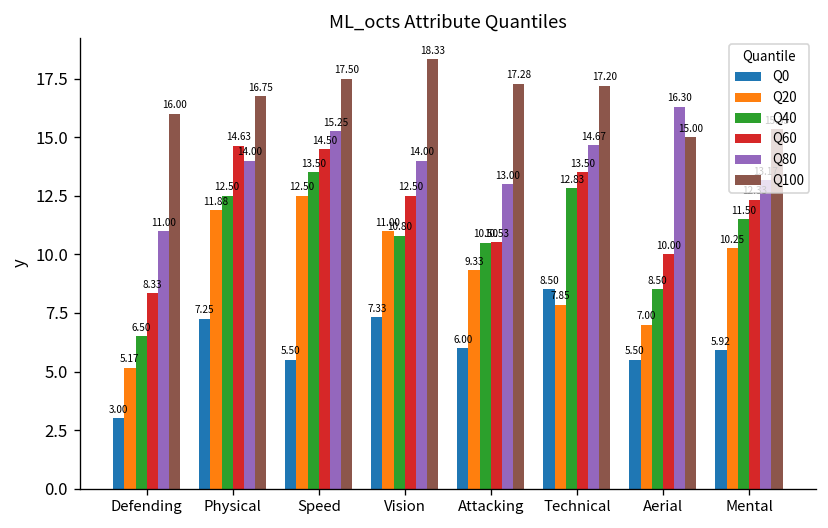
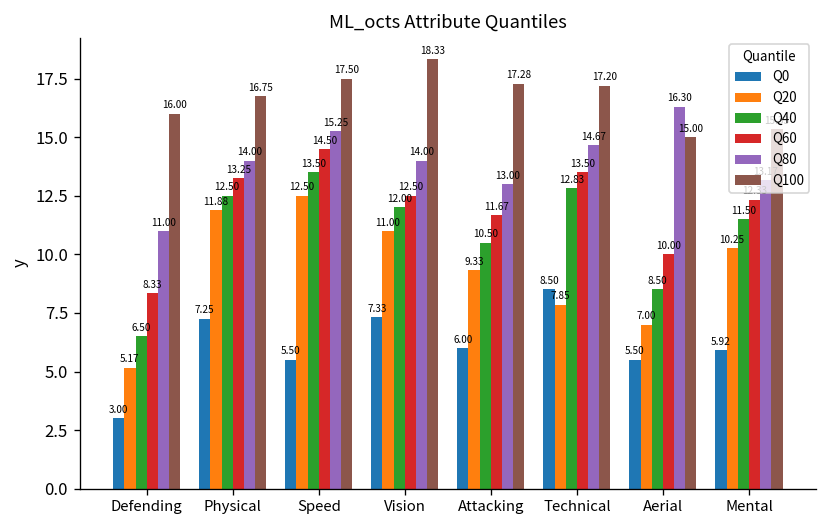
  {
    "Q0": {
      "Defending": 3.00,
      "Physical": 7.25,
      "Speed": 5.50,
      "Vision": 7.33,
      "Attacking": 6.00,
      "Technical": 8.50,
      "Aerial": 5.50,
      "Mental": 5.92
    },
    "Q20": {
      "Defending": 5.17,
      "Physical": 11.88,
      "Speed": 12.50,
      "Vision": 11.00,
      "Attacking": 9.33,
      "Technical": 7.85,
      "Aerial": 7.00,
      "Mental": 10.25
    },
    "Q40": {
      "Defending": 6.50,
      "Physical": 12.50,
      "Speed": 13.50,
-     "Vision": 10.80,
+     "Vision": 12.00,
      "Attacking": 10.50,
      "Technical": 12.83,
      "Aerial": 8.50,
      "Mental": 11.50
    },
    "Q60": {
      "Defending": 8.33,
-     "Physical": 14.63,
+     "Physical": 13.25,
      "Speed": 14.50,
      "Vision": 12.50,
-     "Attacking": 10.53,
+     "Attacking": 11.67,
      "Technical": 13.50,
      "Aerial": 10.00,
      "Mental": 12.33
    },
    "Q80": {
      "Defending": 11.00,
      "Physical": 14.00,
      "Speed": 15.25,
      "Vision": 14.00,
      "Attacking": 13.00,
      "Technical": 14.67,
      "Aerial": 16.30
    },
    "Q100": {
      "Defending": 16.00,
      "Physical": 16.75,
      "Speed": 17.50,
      "Vision": 18.33,
      "Attacking": 17.28,
      "Technical": 17.20,
      "Aerial": 15.00
    }
  }
